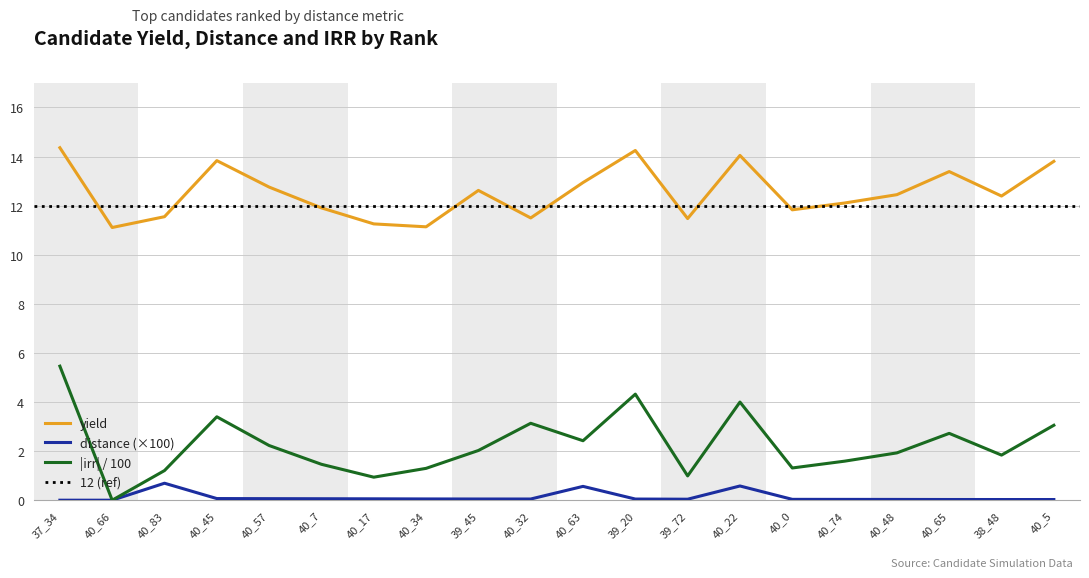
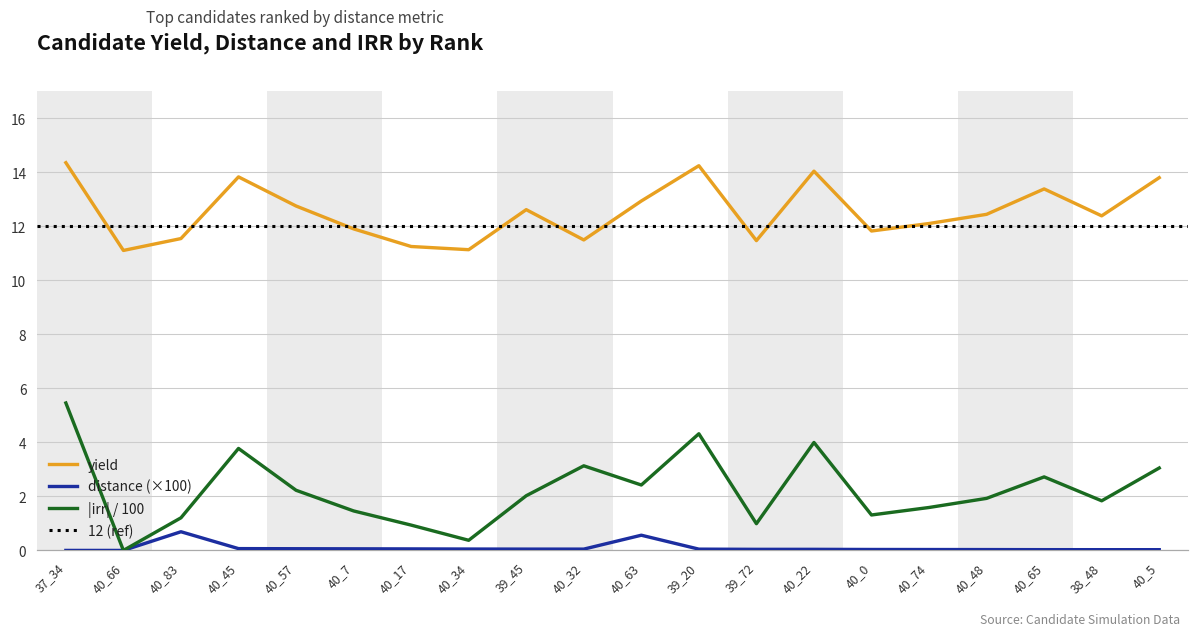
  {
    "yield": {
      "37_34": 14.4,
      "40_66": 11.1,
      "40_83": 11.5,
      "40_45": 13.8,
      "40_57": 12.8,
      "40_7": 11.9,
      "40_17": 11.3,
      "40_34": 11.1,
      "39_45": 12.6,
      "40_32": 11.5,
      "40_63": 12.9,
      "39_20": 14.2,
      "39_72": 11.5,
      "40_22": 14.0,
      "40_0": 11.8,
      "40_74": 12.1,
      "40_48": 12.4,
      "40_65": 13.4,
      "38_48": 12.4,
      "40_5": 13.8
    },
    "distance (×100)": {
      "37_34": 0.0,
      "40_83": 0.7,
      "40_45": 0.1,
      "40_57": 0.1,
      "40_7": 0.1,
      "40_17": 0.1,
      "40_34": 0.1,
      "39_45": 0.0,
      "40_32": 0.0,
      "40_63": 0.6,
      "39_20": 0.0,
      "39_72": 0.0,
-     "40_22": 0.6,
+     "40_22": 0.0,
      "40_0": 0.0,
      "40_74": 0.0,
      "40_48": 0.0,
      "40_65": 0.0,
      "38_48": 0.0,
      "40_5": 0.0
    },
    "|irr| / 100": {
      "37_34": 5.5,
      "40_83": 1.2,
-     "40_45": 3.4,
+     "40_45": 3.8,
      "40_57": 2.2,
      "40_7": 1.5,
      "40_17": 0.9,
-     "40_34": 1.3,
+     "40_34": 0.4,
      "39_45": 2.0,
      "40_32": 3.1,
      "40_63": 2.4,
      "39_20": 4.3,
      "39_72": 1.0,
      "40_22": 4.0,
      "40_0": 1.3,
      "40_74": 1.6,
      "40_48": 1.9,
      "40_65": 2.7,
      "38_48": 1.8,
      "40_5": 3.1
    }
  }
